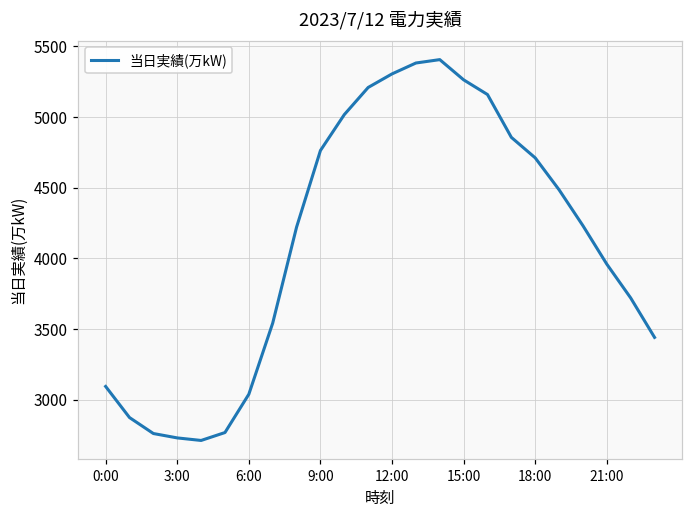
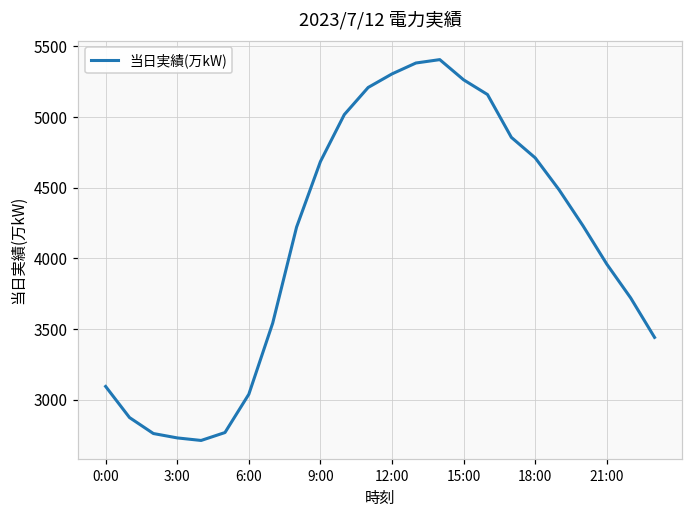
  {
    "0:00": 3090,
    "3:00": 2730,
    "6:00": 3040,
-   "9:00": 4760,
+   "9:00": 4690,
    "12:00": 5310,
    "15:00": 5260,
    "18:00": 4710,
    "21:00": 3960
  }
